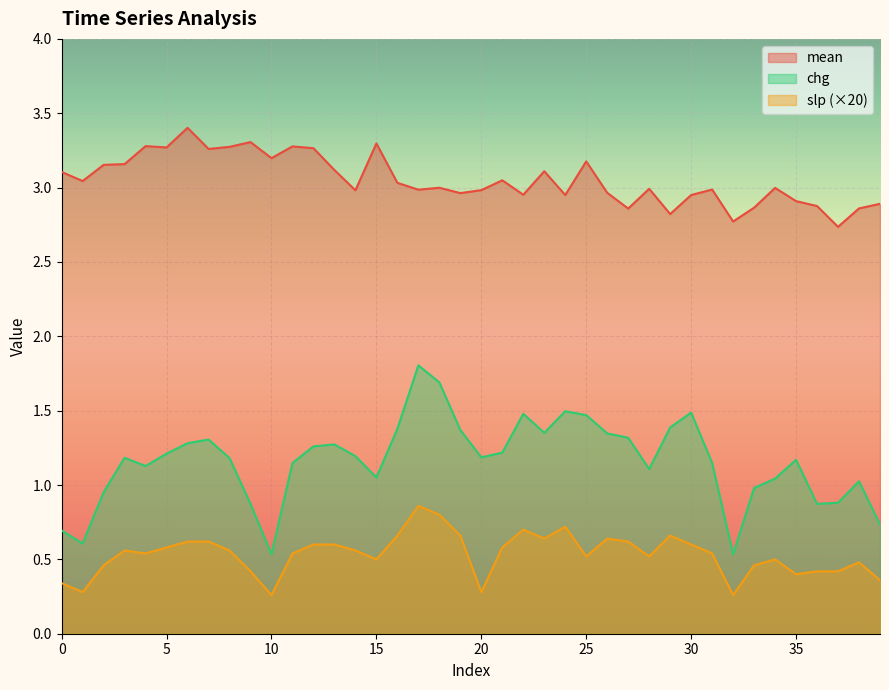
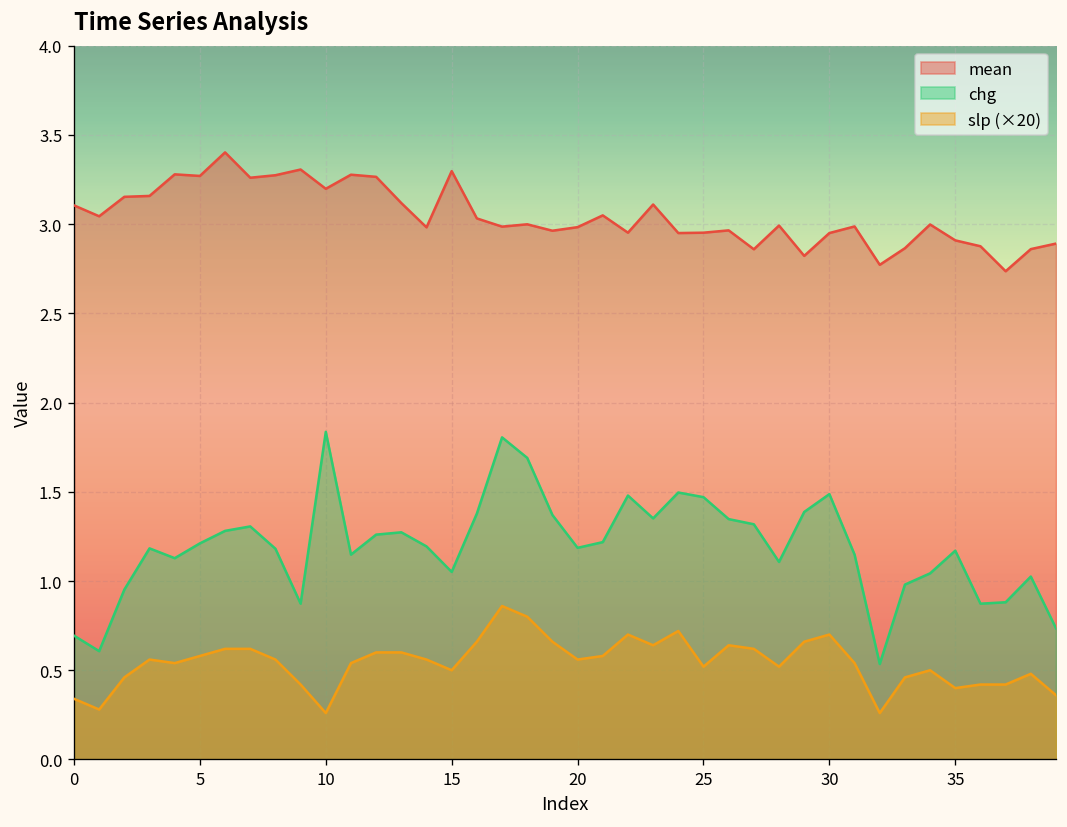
  {
    "mean": {
      "0": 3.11,
      "5": 3.27,
      "10": 3.20,
      "15": 3.30,
      "20": 2.98,
-     "25": 3.18,
+     "25": 2.95,
      "30": 2.95,
      "35": 2.91
    },
    "chg": {
      "0": 0.69,
      "5": 1.21,
-     "10": 0.54,
+     "10": 1.84,
      "15": 1.05,
      "20": 1.19,
      "25": 1.47,
      "30": 1.49,
      "35": 1.17
    },
    "slp (×20)": {
      "0": 0.34,
      "5": 0.58,
      "10": 0.26,
      "15": 0.50,
-     "20": 0.28,
+     "20": 0.56,
      "25": 0.52,
-     "30": 0.60,
+     "30": 0.70,
      "35": 0.40
    }
  }
